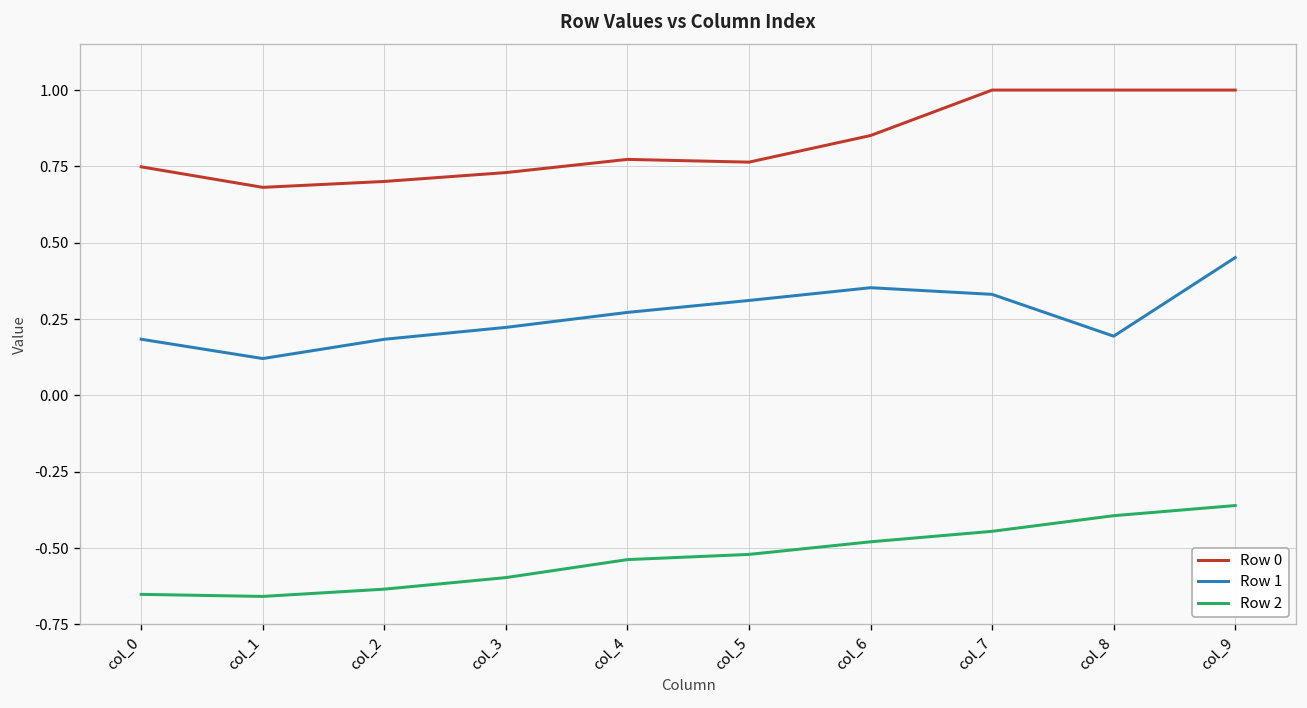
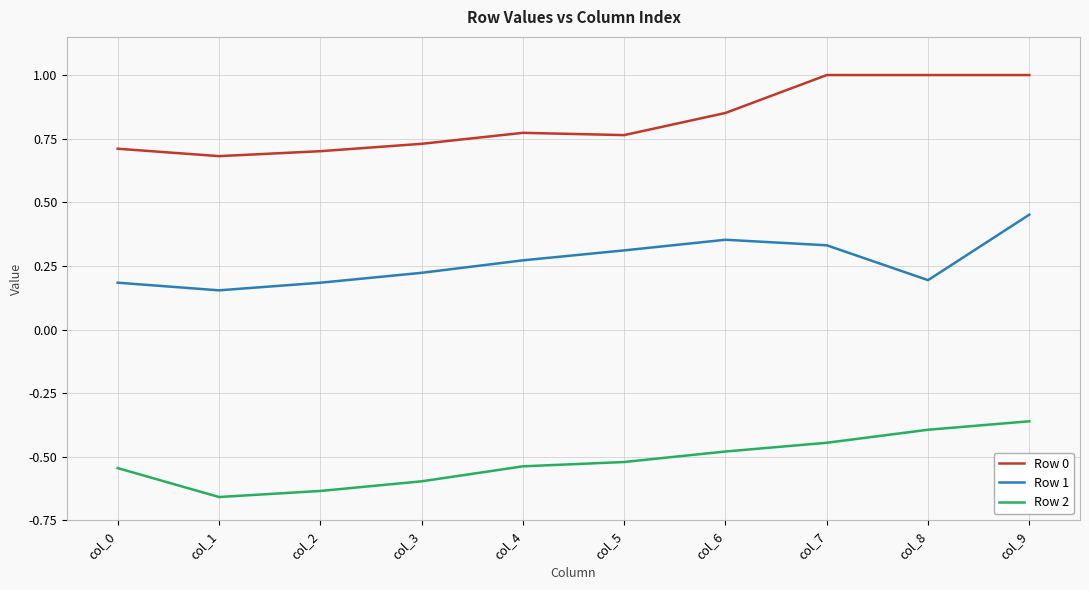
  {
    "Row 0": {
-     "col_0": 0.75,
+     "col_0": 0.71,
      "col_1": 0.68,
      "col_2": 0.70,
      "col_3": 0.73,
      "col_4": 0.77,
      "col_5": 0.76,
      "col_6": 0.85,
      "col_7": 1.00,
      "col_8": 1.00,
      "col_9": 1.00
    },
    "Row 1": {
      "col_0": 0.18,
-     "col_1": 0.12,
+     "col_1": 0.15,
      "col_2": 0.18,
      "col_3": 0.22,
      "col_4": 0.27,
      "col_5": 0.31,
      "col_6": 0.35,
      "col_7": 0.33,
      "col_8": 0.19,
      "col_9": 0.45
    },
    "Row 2": {
-     "col_0": -0.65,
+     "col_0": -0.54,
      "col_1": -0.66,
      "col_2": -0.63,
      "col_3": -0.60,
      "col_4": -0.54,
      "col_5": -0.52,
      "col_6": -0.48,
      "col_7": -0.45,
      "col_8": -0.39,
      "col_9": -0.36
    }
  }
